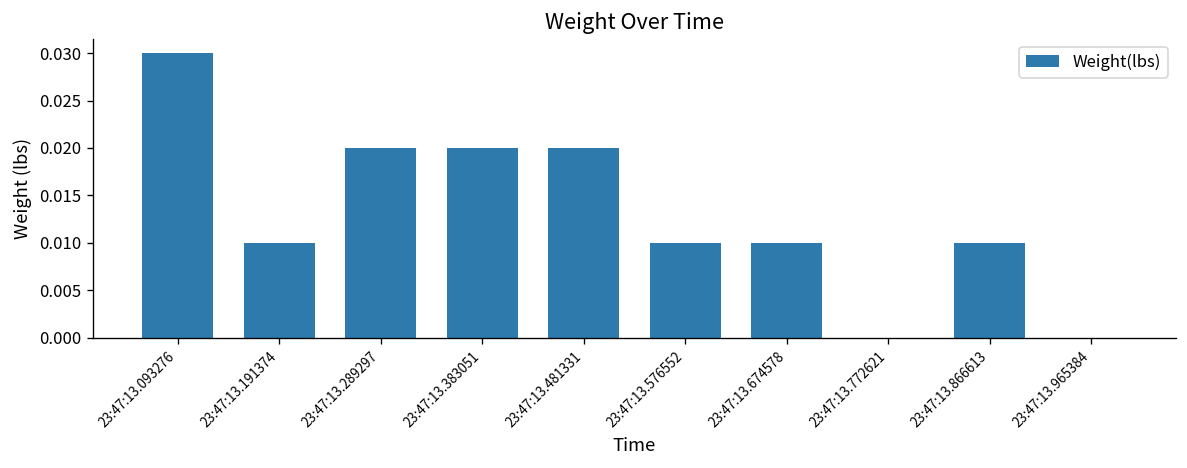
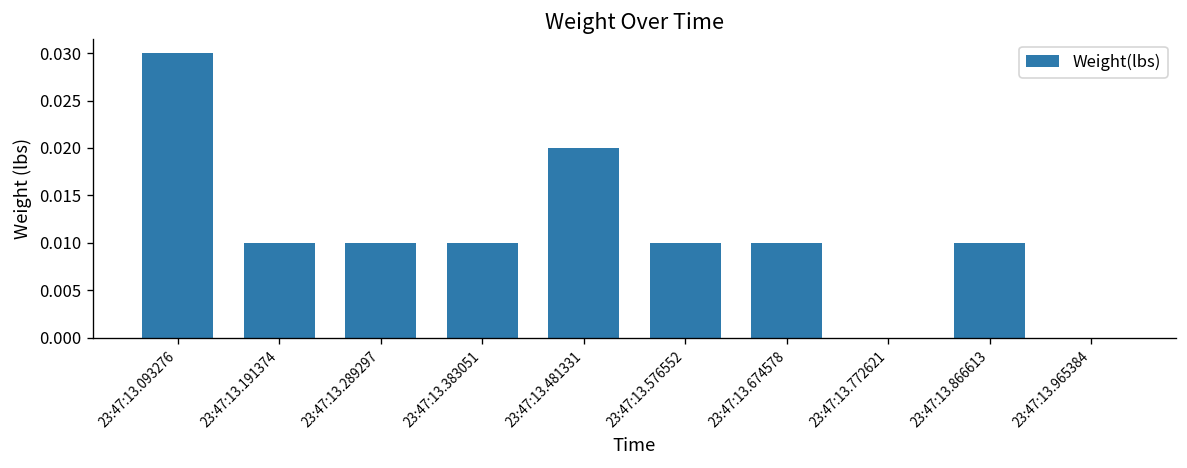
  {
    "23:47:13.093276": 0.03,
    "23:47:13.191374": 0.01,
-   "23:47:13.289297": 0.02,
-   "23:47:13.383051": 0.02,
+   "23:47:13.289297": 0.01,
+   "23:47:13.383051": 0.01,
    "23:47:13.481331": 0.02,
    "23:47:13.576552": 0.01,
    "23:47:13.674578": 0.01,
    "23:47:13.772621": 0.00,
    "23:47:13.866613": 0.01,
    "23:47:13.965384": 0.00
  }
